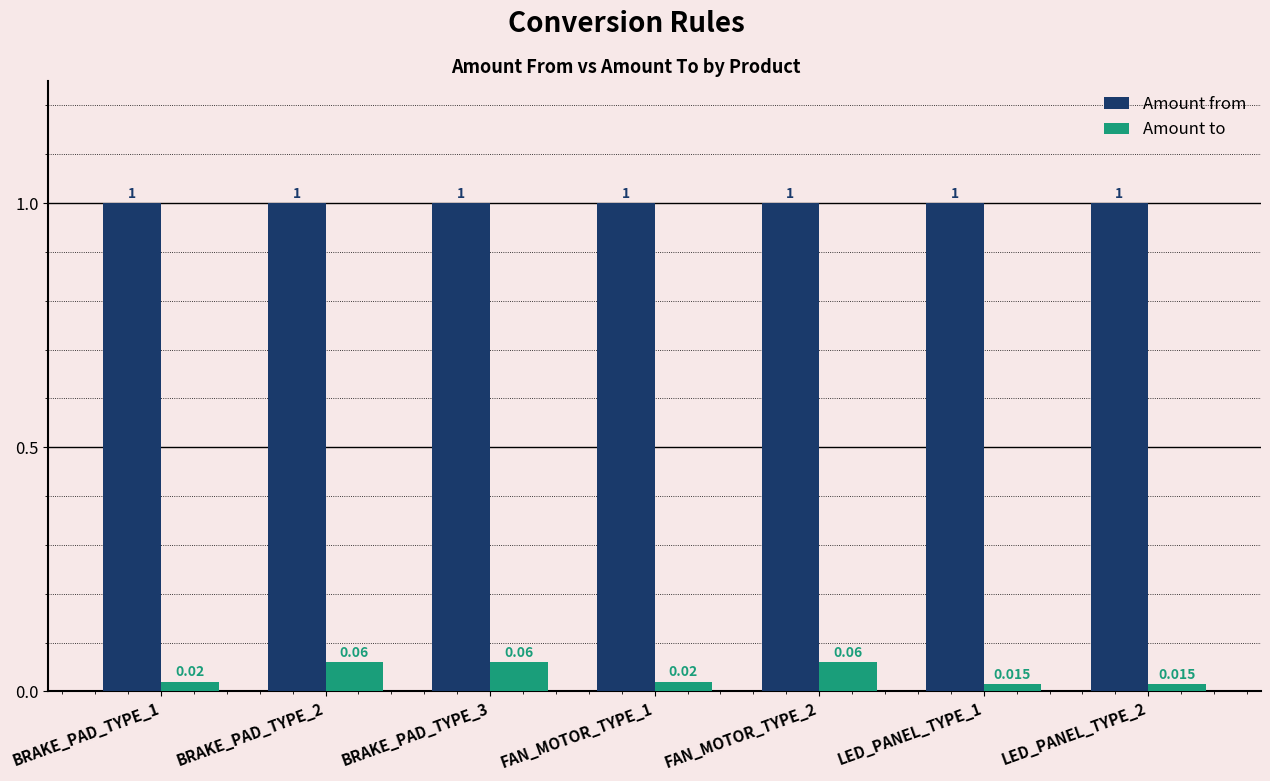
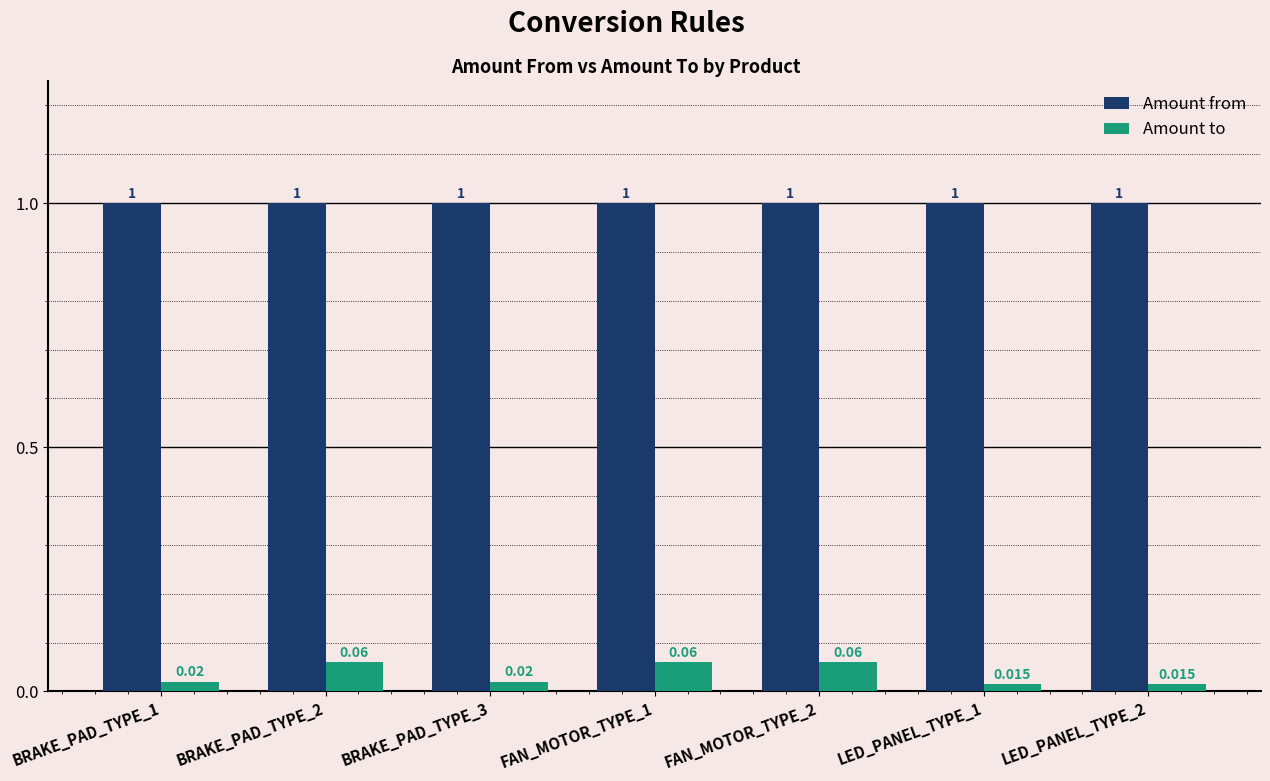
  {
    "Amount from": {
      "BRAKE_PAD_TYPE_1": 1,
      "BRAKE_PAD_TYPE_2": 1,
      "BRAKE_PAD_TYPE_3": 1,
      "FAN_MOTOR_TYPE_1": 1,
      "FAN_MOTOR_TYPE_2": 1,
      "LED_PANEL_TYPE_1": 1,
      "LED_PANEL_TYPE_2": 1
    },
    "Amount to": {
      "BRAKE_PAD_TYPE_1": 0.02,
      "BRAKE_PAD_TYPE_2": 0.06,
-     "BRAKE_PAD_TYPE_3": 0.06,
-     "FAN_MOTOR_TYPE_1": 0.02,
+     "BRAKE_PAD_TYPE_3": 0.02,
+     "FAN_MOTOR_TYPE_1": 0.06,
      "FAN_MOTOR_TYPE_2": 0.06,
      "LED_PANEL_TYPE_1": 0.015,
      "LED_PANEL_TYPE_2": 0.015
    }
  }
